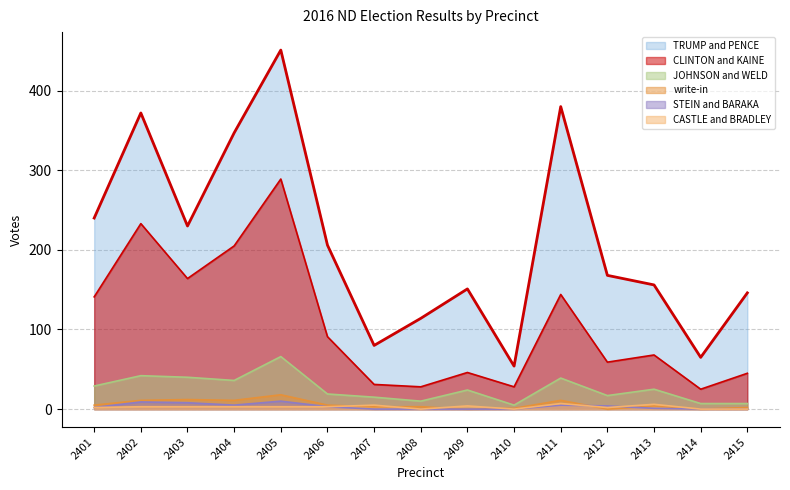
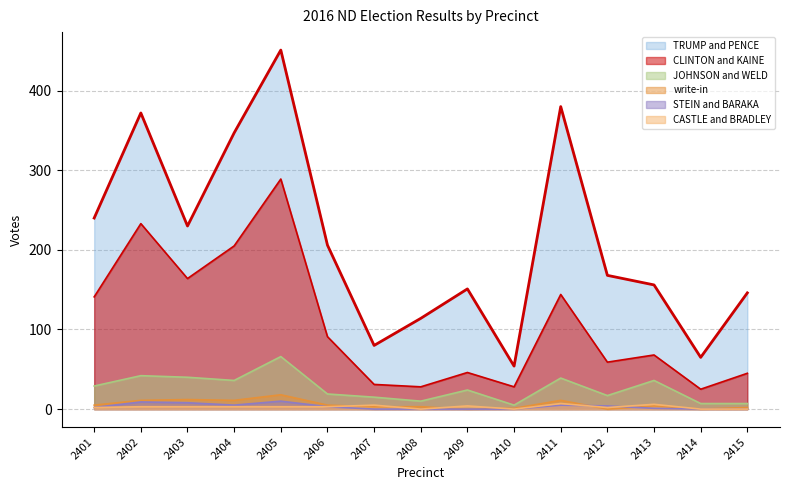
  {
    "CLINTON and KAINE": {
      "2401": 140,
      "2402": 230,
      "2403": 160,
      "2404": 210,
      "2405": 290,
      "2406": 90,
      "2407": 30,
      "2408": 30,
      "2409": 50,
      "2410": 30,
      "2411": 140,
      "2412": 60,
      "2413": 70,
      "2414": 30,
      "2415": 50
    },
    "JOHNSON and WELD": {
      "2401": 30,
      "2402": 40,
      "2403": 40,
      "2404": 40,
      "2405": 70,
      "2406": 20,
      "2407": 20,
      "2408": 10,
      "2409": 20,
      "2410": 10,
      "2411": 40,
      "2412": 20,
-     "2413": 30,
+     "2413": 40,
      "2414": 10,
      "2415": 10
    }
  }
